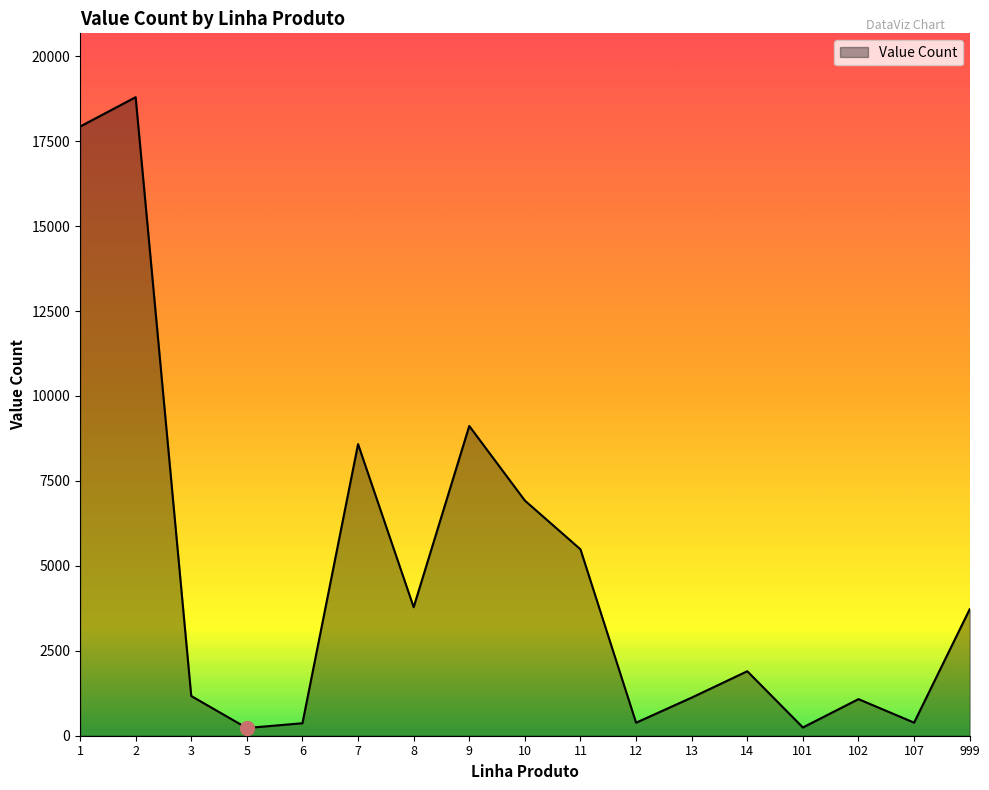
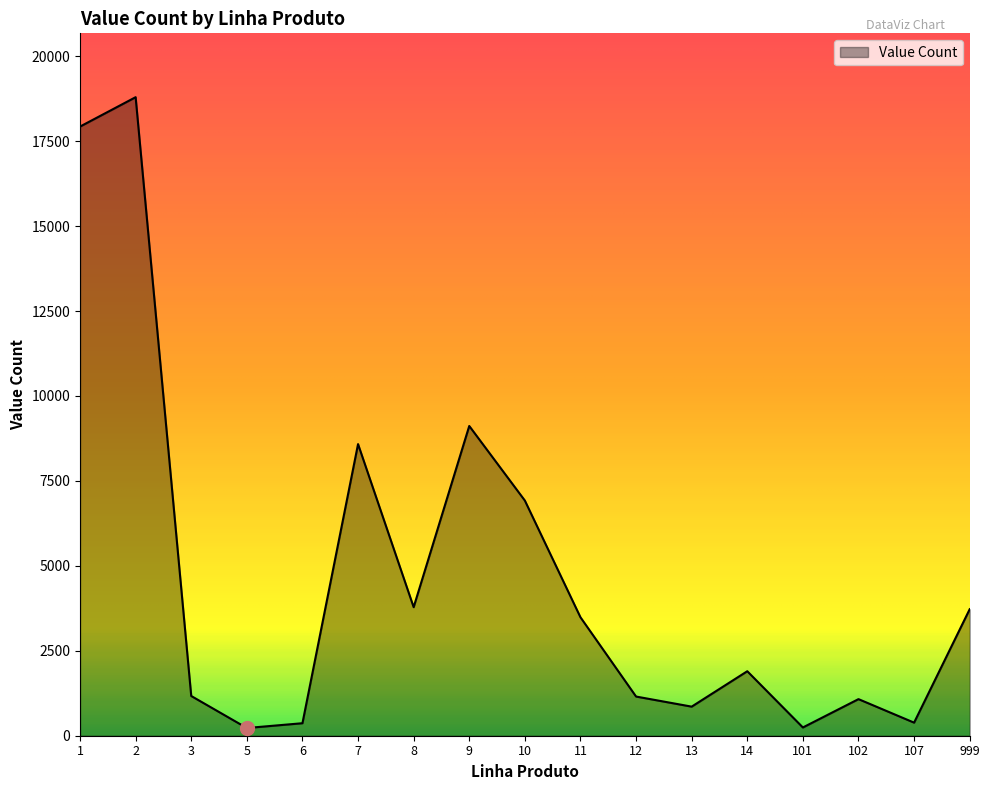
  {
    "Value Count": {
      "1": 17900,
      "2": 18800,
      "3": 1200,
      "6": 400,
      "7": 8600,
      "8": 3800,
      "9": 9100,
      "10": 6900,
-     "11": 5500,
-     "12": 400,
-     "13": 1100,
+     "11": 3500,
+     "12": 1200,
+     "13": 900,
      "14": 1900,
      "101": 200,
      "102": 1100,
      "107": 400,
      "999": 3700
    }
  }
